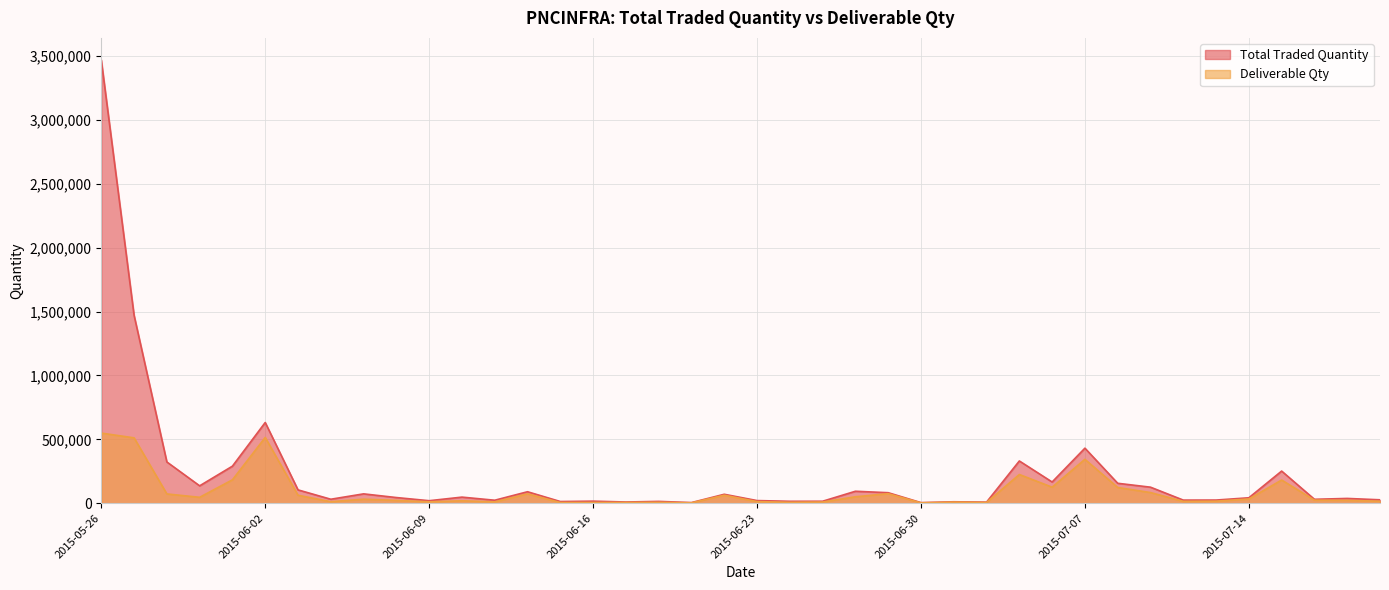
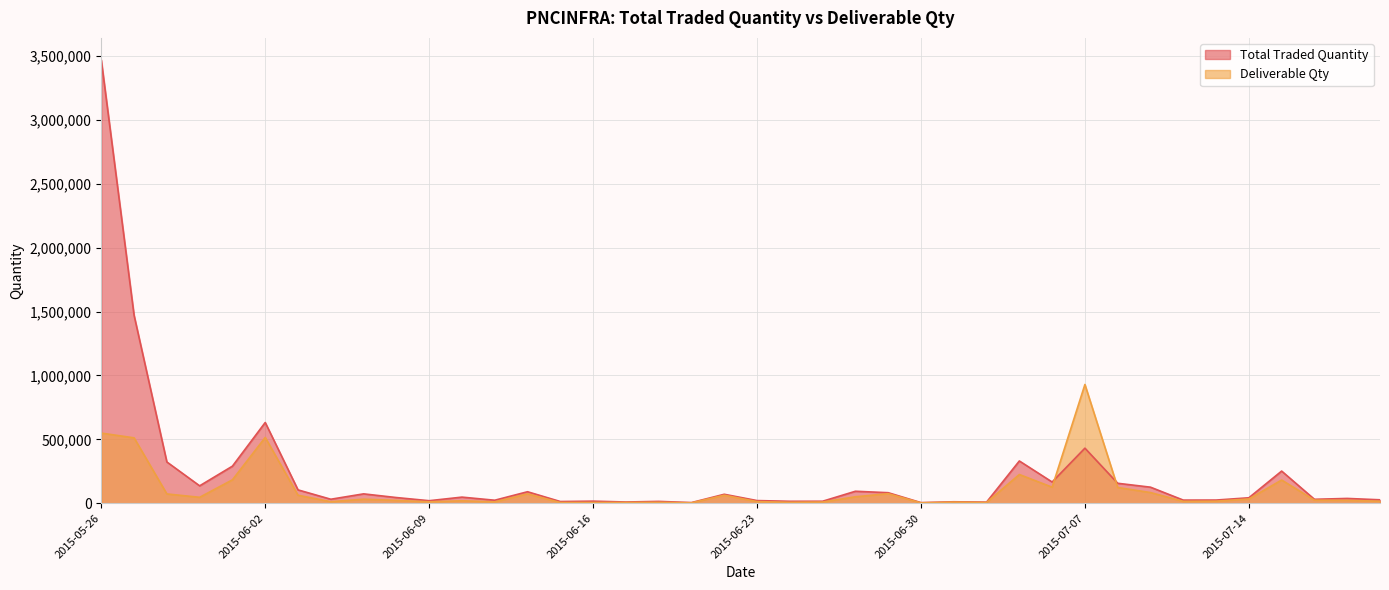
  {
    "Total Traded Quantity": {
      "2015-05-26": "3,470,000",
      "2015-06-02": "630,000",
      "2015-07-07": "430,000"
    },
    "Deliverable Qty": {
      "2015-05-26": "550,000",
      "2015-06-02": "510,000",
-     "2015-07-07": "340,000"
+     "2015-07-07": "930,000"
    }
  }
